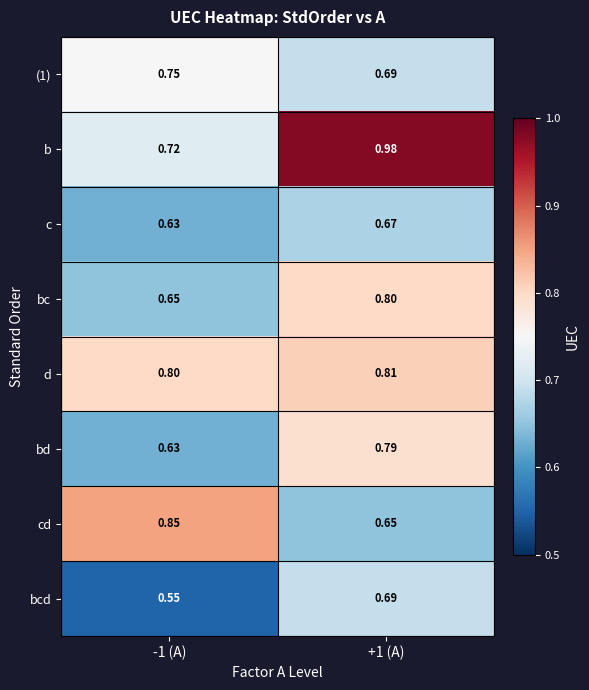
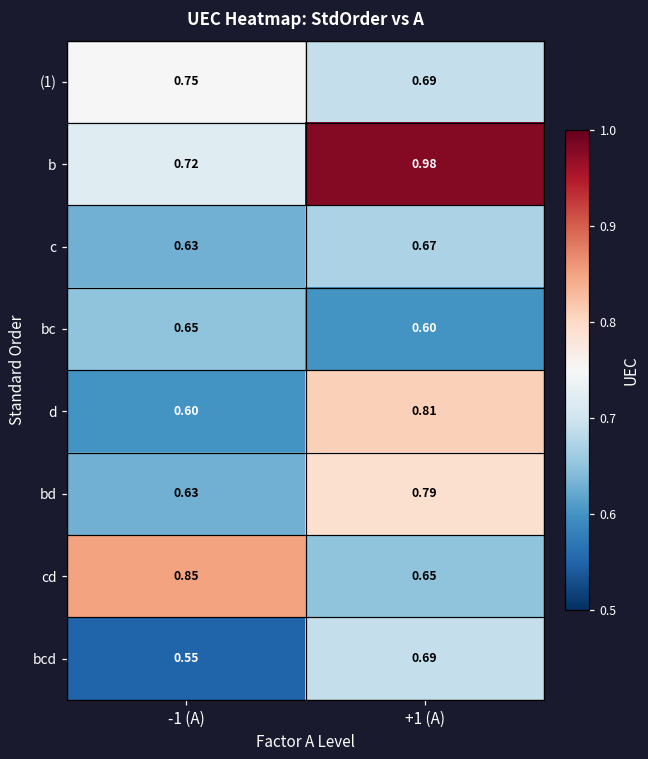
  {
    "(1)": {
      "-1 (A)": 0.75,
      "+1 (A)": 0.69
    },
    "b": {
      "-1 (A)": 0.72,
      "+1 (A)": 0.98
    },
    "c": {
      "-1 (A)": 0.63,
      "+1 (A)": 0.67
    },
    "bc": {
      "-1 (A)": 0.65,
-     "+1 (A)": 0.80
+     "+1 (A)": 0.60
    },
    "d": {
-     "-1 (A)": 0.80,
+     "-1 (A)": 0.60,
      "+1 (A)": 0.81
    },
    "bd": {
      "-1 (A)": 0.63,
      "+1 (A)": 0.79
    },
    "cd": {
      "-1 (A)": 0.85,
      "+1 (A)": 0.65
    },
    "bcd": {
      "-1 (A)": 0.55,
      "+1 (A)": 0.69
    }
  }
